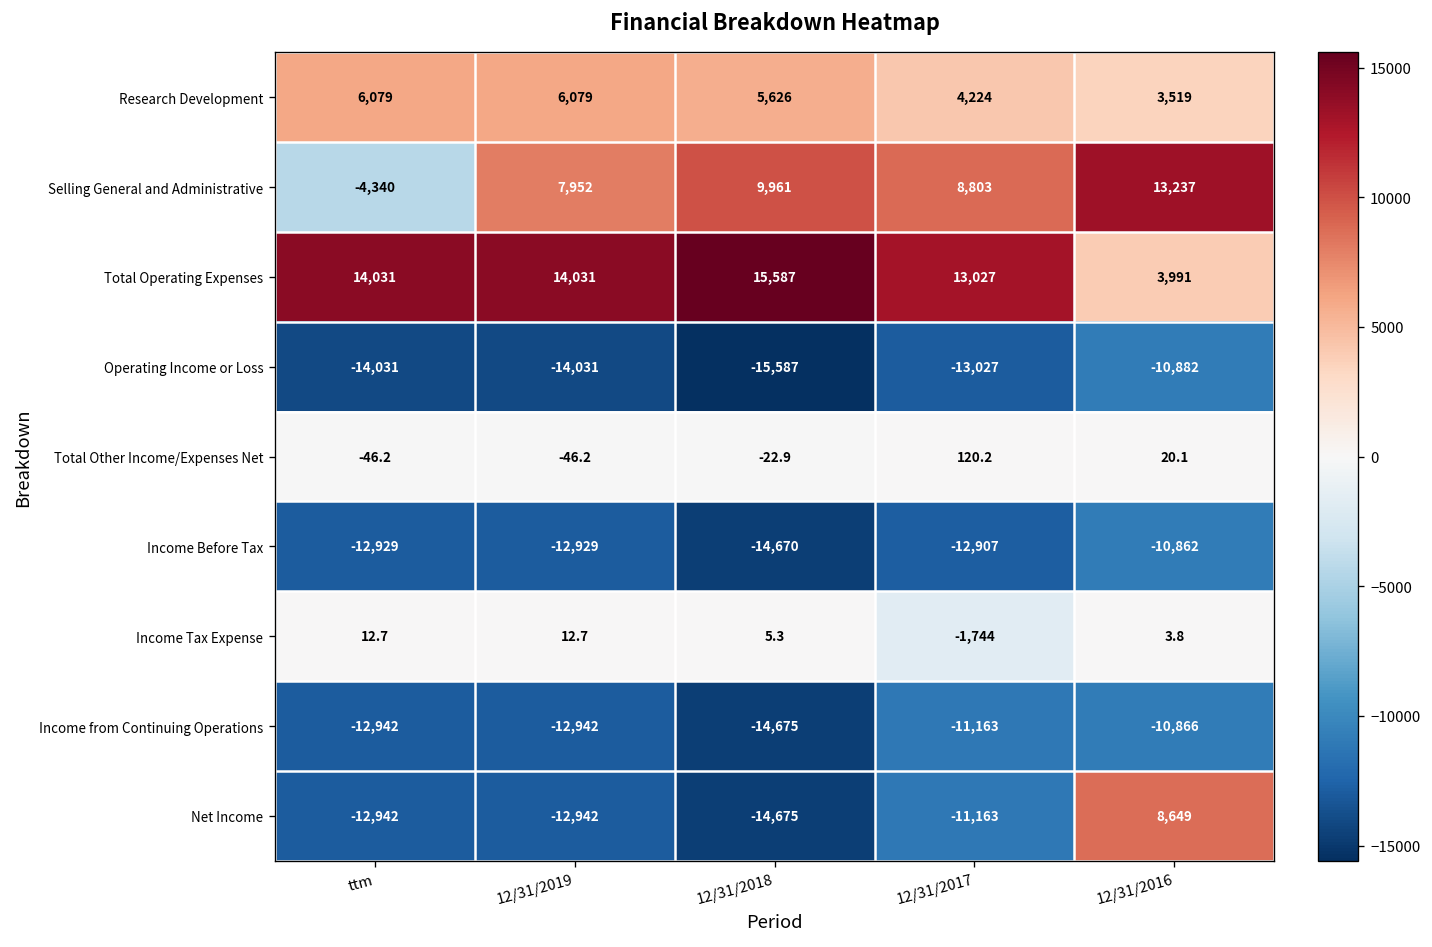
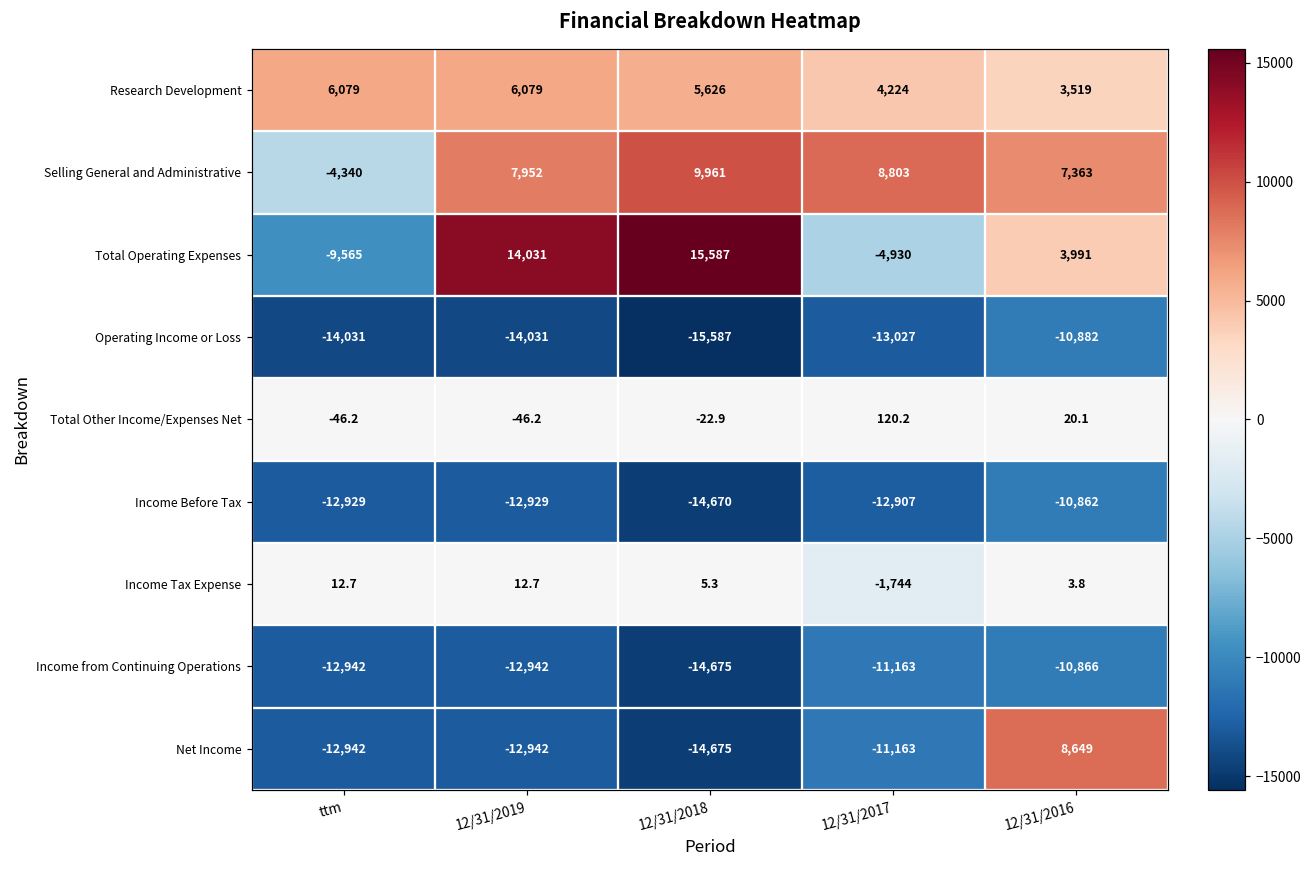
  {
    "Research Development": {
      "ttm": "6,079",
      "12/31/2019": "6,079",
      "12/31/2018": "5,626",
      "12/31/2017": "4,224",
      "12/31/2016": "3,519"
    },
    "Selling General and Administrative": {
      "ttm": "-4,340",
      "12/31/2019": "7,952",
      "12/31/2018": "9,961",
      "12/31/2017": "8,803",
-     "12/31/2016": "13,237"
+     "12/31/2016": "7,363"
    },
    "Total Operating Expenses": {
-     "ttm": "14,031",
+     "ttm": "-9,565",
      "12/31/2019": "14,031",
      "12/31/2018": "15,587",
-     "12/31/2017": "13,027",
+     "12/31/2017": "-4,930",
      "12/31/2016": "3,991"
    },
    "Operating Income or Loss": {
      "ttm": "-14,031",
      "12/31/2019": "-14,031",
      "12/31/2018": "-15,587",
      "12/31/2017": "-13,027",
      "12/31/2016": "-10,882"
    },
    "Total Other Income/Expenses Net": {
      "ttm": "-46.2",
      "12/31/2019": "-46.2",
      "12/31/2018": "-22.9",
      "12/31/2017": "120.2",
      "12/31/2016": "20.1"
    },
    "Income Before Tax": {
      "ttm": "-12,929",
      "12/31/2019": "-12,929",
      "12/31/2018": "-14,670",
      "12/31/2017": "-12,907",
      "12/31/2016": "-10,862"
    },
    "Income Tax Expense": {
      "ttm": "12.7",
      "12/31/2019": "12.7",
      "12/31/2018": "5.3",
      "12/31/2017": "-1,744",
      "12/31/2016": "3.8"
    },
    "Income from Continuing Operations": {
      "ttm": "-12,942",
      "12/31/2019": "-12,942",
      "12/31/2018": "-14,675",
      "12/31/2017": "-11,163",
      "12/31/2016": "-10,866"
    },
    "Net Income": {
      "ttm": "-12,942",
      "12/31/2019": "-12,942",
      "12/31/2018": "-14,675",
      "12/31/2017": "-11,163",
      "12/31/2016": "8,649"
    }
  }
